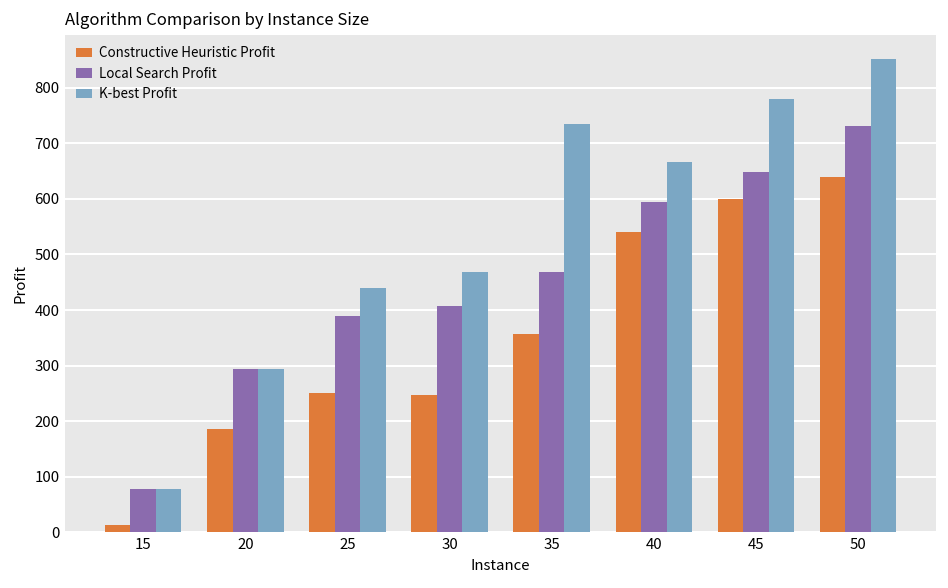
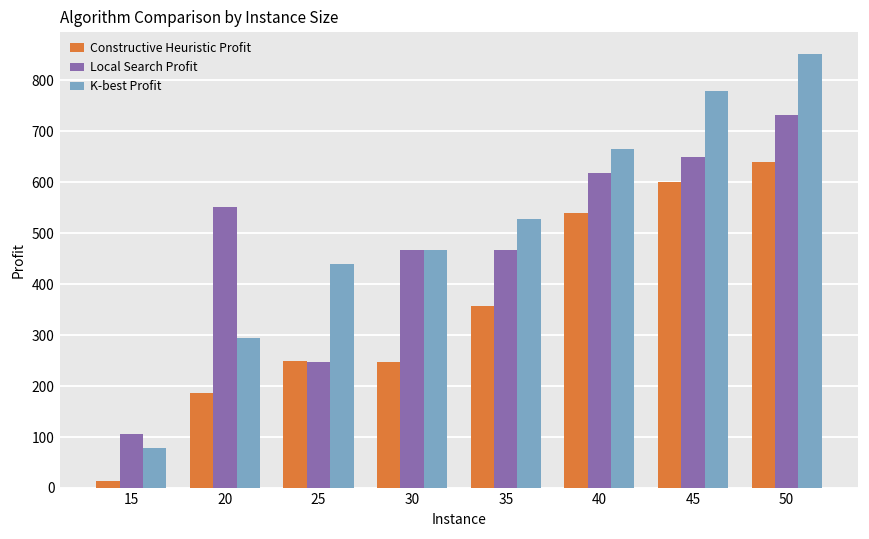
  {
    "Constructive Heuristic Profit": {
      "15": 10,
      "20": 190,
      "25": 250,
      "30": 250,
      "35": 360,
      "40": 540,
      "45": 600,
      "50": 640
    },
    "Local Search Profit": {
-     "15": 80,
-     "20": 290,
-     "25": 390,
-     "30": 410,
+     "15": 110,
+     "20": 550,
+     "25": 250,
+     "30": 470,
      "35": 470,
-     "40": 590,
+     "40": 620,
      "45": 650,
      "50": 730
    },
    "K-best Profit": {
      "15": 80,
      "20": 290,
      "25": 440,
      "30": 470,
-     "35": 730,
+     "35": 530,
      "40": 670,
      "45": 780,
      "50": 850
    }
  }
